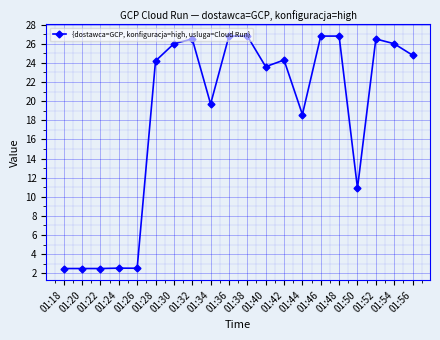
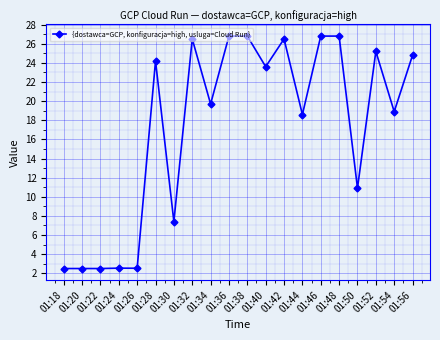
  {
    "01:18": 3,
    "01:20": 3,
    "01:22": 3,
    "01:24": 3,
    "01:26": 3,
    "01:28": 24,
-   "01:30": 26,
+   "01:30": 7,
    "01:34": 20,
    "01:40": 24,
-   "01:42": 24,
+   "01:42": 27,
    "01:44": 19,
    "01:46": 27,
    "01:48": 27,
    "01:50": 11,
-   "01:52": 27,
-   "01:54": 26,
+   "01:52": 25,
+   "01:54": 19,
    "01:56": 25
  }
